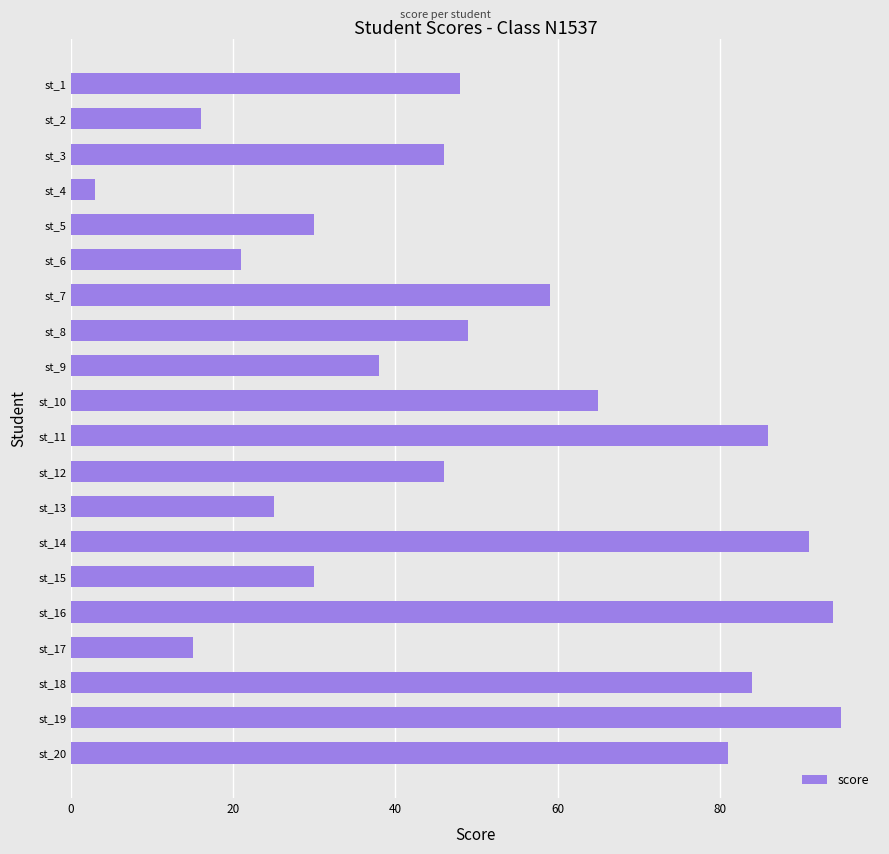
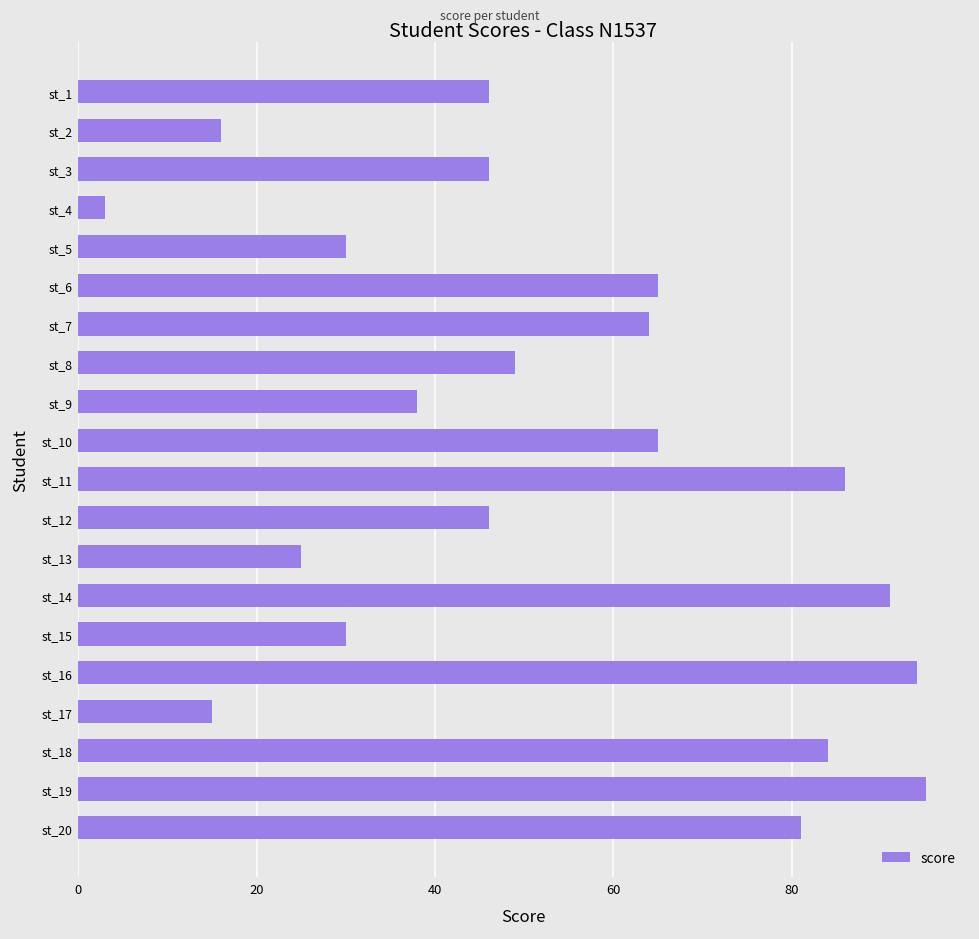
  {
-   "st_1": 48,
+   "st_1": 46,
    "st_2": 16,
    "st_3": 46,
    "st_4": 3,
    "st_5": 30,
-   "st_6": 21,
-   "st_7": 59,
+   "st_6": 65,
+   "st_7": 64,
    "st_8": 49,
    "st_9": 38,
    "st_10": 65,
    "st_11": 86,
    "st_12": 46,
    "st_13": 25,
    "st_14": 91,
    "st_15": 30,
    "st_16": 94,
    "st_17": 15,
    "st_18": 84,
    "st_19": 95,
    "st_20": 81
  }
